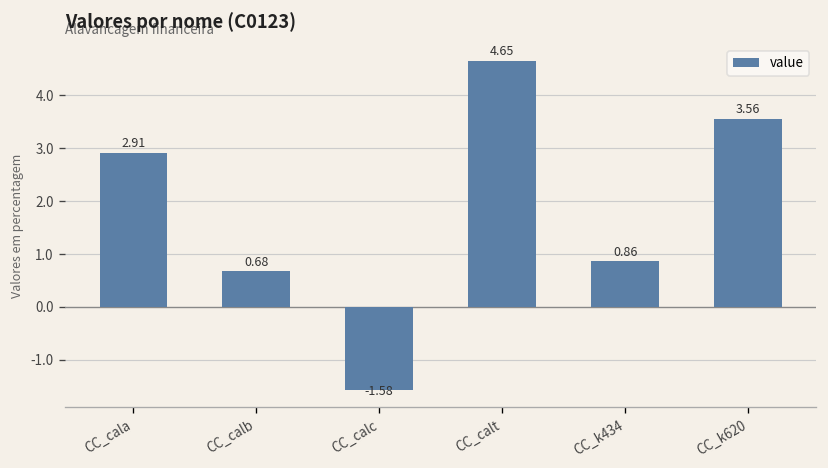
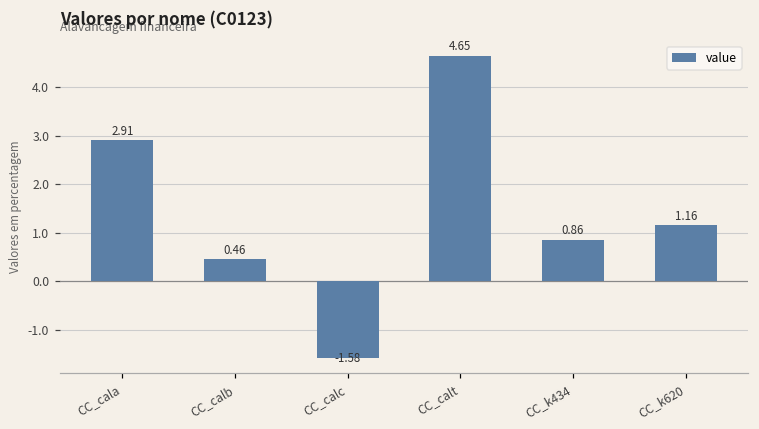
  {
    "CC_cala": 2.91,
-   "CC_calb": 0.68,
+   "CC_calb": 0.46,
    "CC_calc": -1.58,
    "CC_calt": 4.65,
    "CC_k434": 0.86,
-   "CC_k620": 3.56
+   "CC_k620": 1.16
  }
